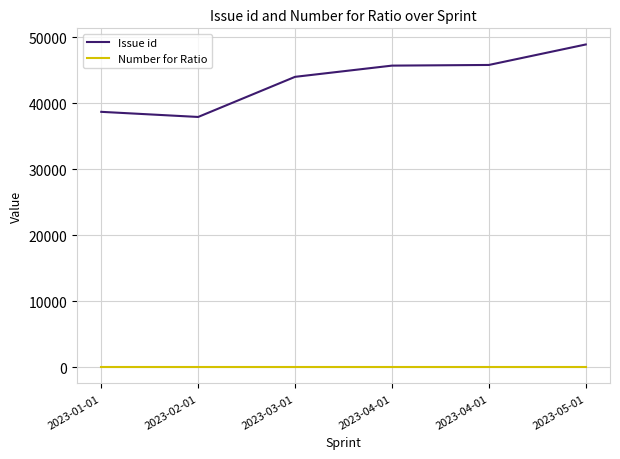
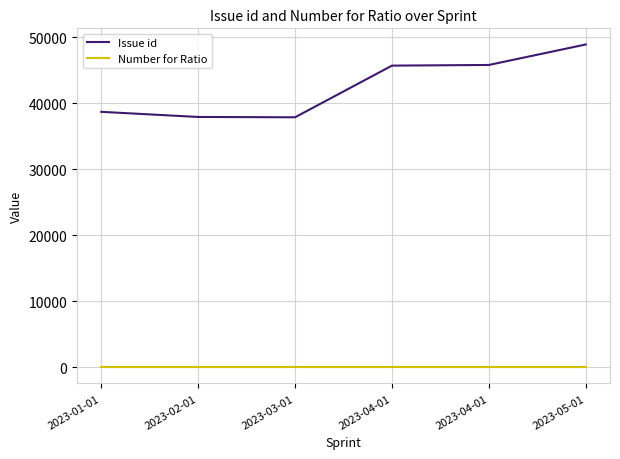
  {
    "Issue id": {
      "2023-01-01": 39000,
      "2023-02-01": 38000,
-     "2023-03-01": 44000,
+     "2023-03-01": 38000,
      "2023-05-01": 49000
    },
    "Number for Ratio": {
      "2023-01-01": 0,
      "2023-02-01": 0,
      "2023-03-01": 0,
      "2023-05-01": 0
    }
  }
